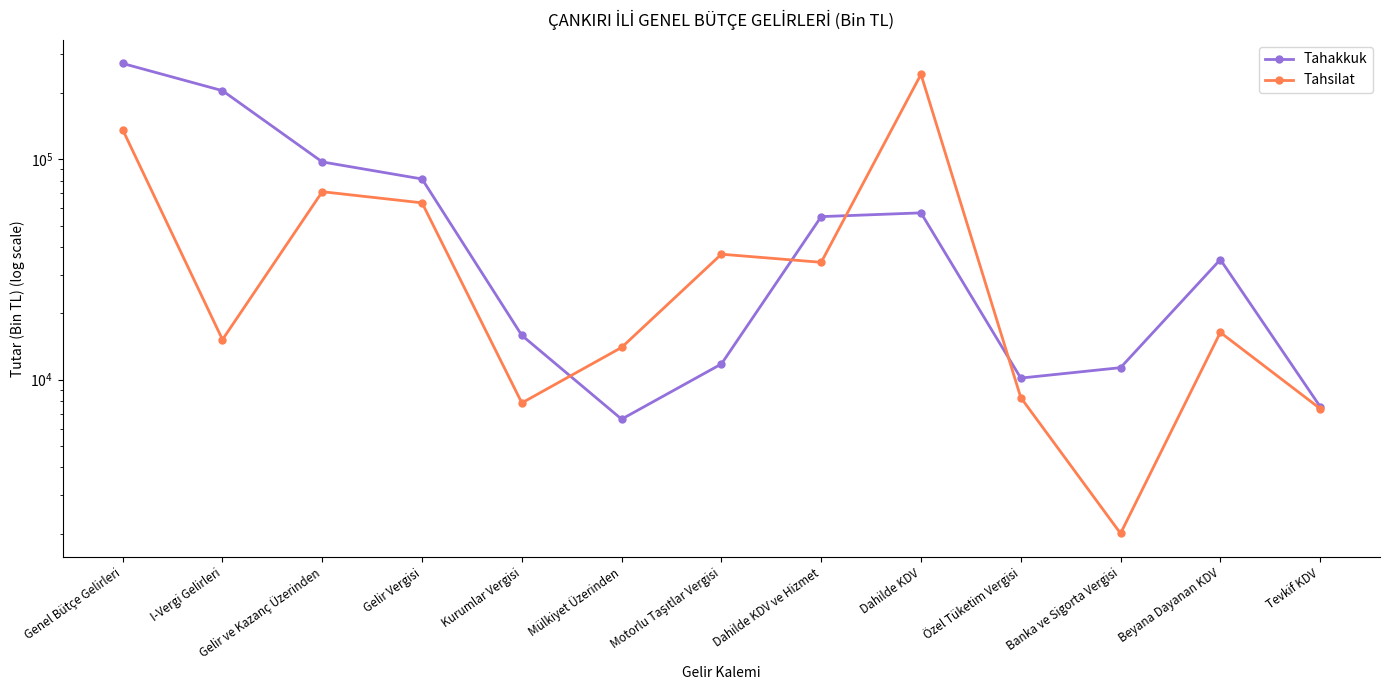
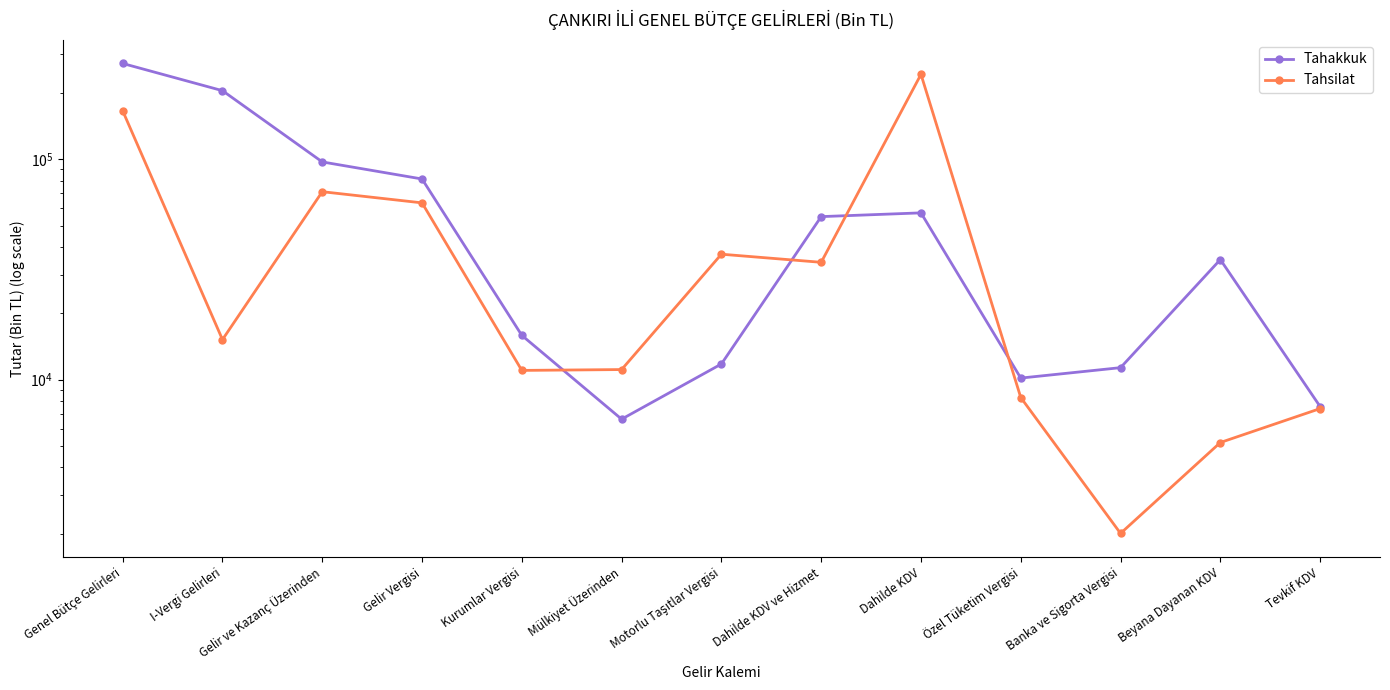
  {
    "Tahakkuk": {
      "Genel Bütçe Gelirleri": 270000,
      "I-Vergi Gelirleri": 200000,
      "Gelir ve Kazanç Üzerinden": 100000,
      "Gelir Vergisi": 81000,
      "Kurumlar Vergisi": 16000,
      "Mülkiyet Üzerinden": 6600,
      "Motorlu Taşıtlar Vergisi": 12000,
      "Dahilde KDV ve Hizmet": 55000,
      "Dahilde KDV": 57000,
      "Özel Tüketim Vergisi": 10000,
      "Banka ve Sigorta Vergisi": 11000,
      "Beyana Dayanan KDV": 35000
    },
    "Tahsilat": {
-     "Genel Bütçe Gelirleri": 140000,
+     "Genel Bütçe Gelirleri": 170000,
      "I-Vergi Gelirleri": 15000,
      "Gelir ve Kazanç Üzerinden": 71000,
      "Gelir Vergisi": 63000,
-     "Kurumlar Vergisi": 7800,
-     "Mülkiyet Üzerinden": 14000,
+     "Kurumlar Vergisi": 11000,
+     "Mülkiyet Üzerinden": 11000,
      "Motorlu Taşıtlar Vergisi": 37000,
      "Dahilde KDV ve Hizmet": 34000,
      "Dahilde KDV": 240000,
      "Özel Tüketim Vergisi": 8300,
      "Banka ve Sigorta Vergisi": 2000,
-     "Beyana Dayanan KDV": 16000
+     "Beyana Dayanan KDV": 5200
    }
  }
